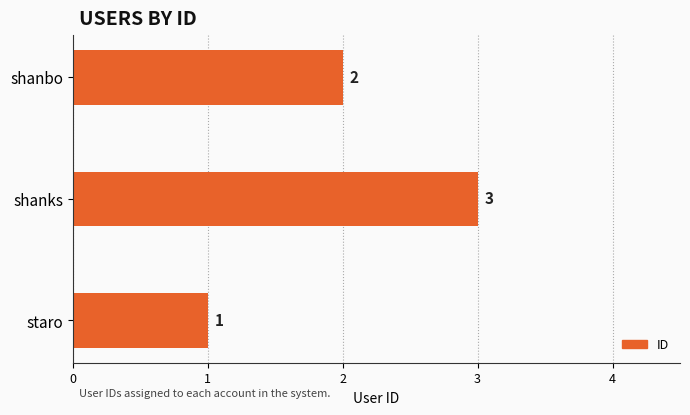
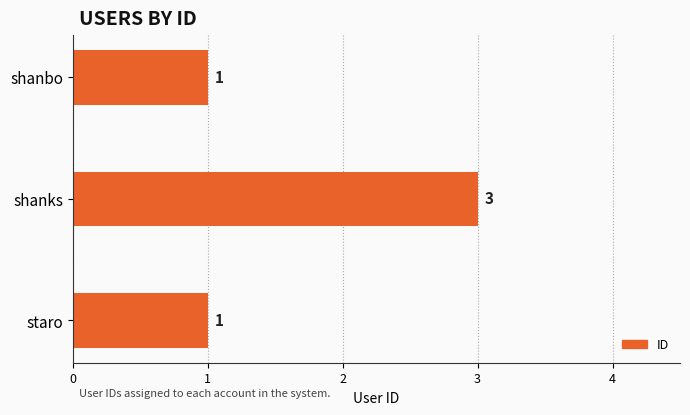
  {
-   "shanbo": 2,
+   "shanbo": 1,
    "shanks": 3,
    "staro": 1
  }
